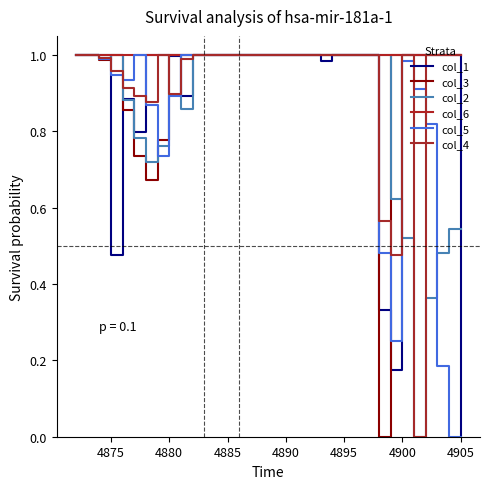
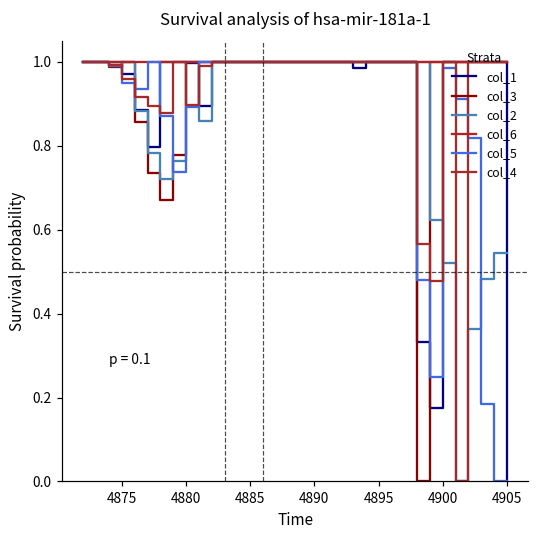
  {
    "col_1": {
-     "4875": 0.48
+     "4875": 0.97
    }
  }
